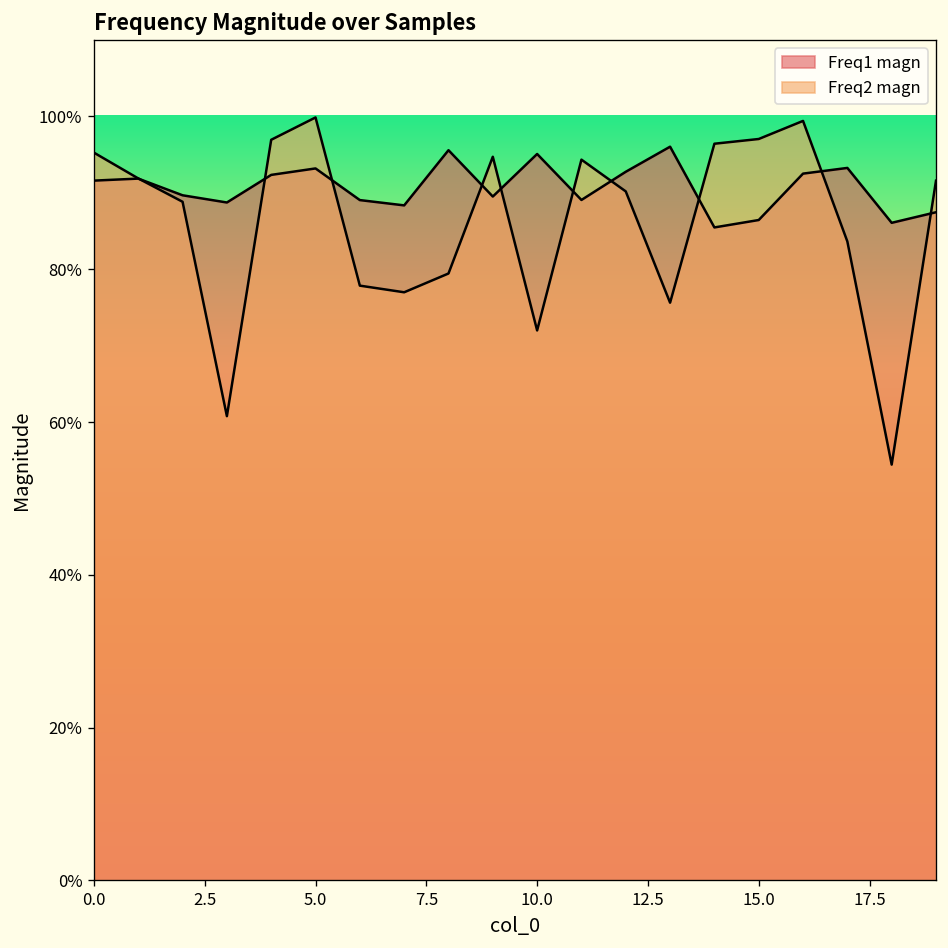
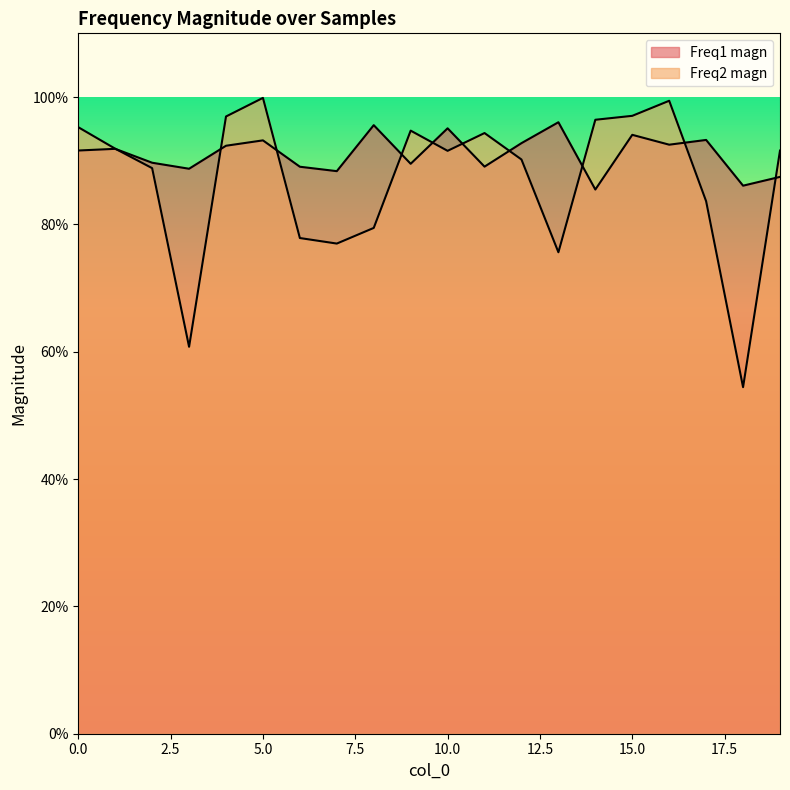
  {
    "Freq1 magn": {
      "0.0": "92%",
      "5.0": "93%",
      "10.0": "95%",
-     "15.0": "86%"
+     "15.0": "94%"
    },
    "Freq2 magn": {
      "0.0": "95%",
      "5.0": "100%",
-     "10.0": "72%",
+     "10.0": "92%",
      "15.0": "97%"
    }
  }
